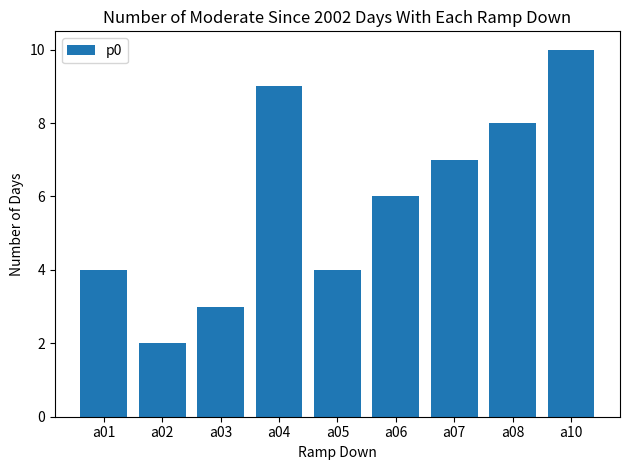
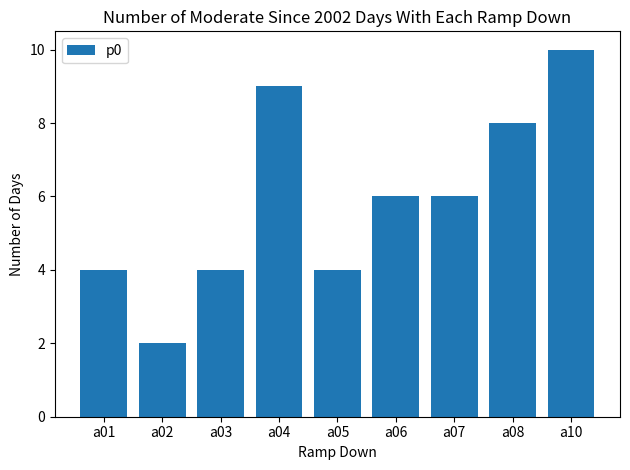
  {
    "a01": 4,
    "a02": 2,
-   "a03": 3,
+   "a03": 4,
    "a04": 9,
    "a05": 4,
    "a06": 6,
-   "a07": 7,
+   "a07": 6,
    "a08": 8,
    "a10": 10
  }
